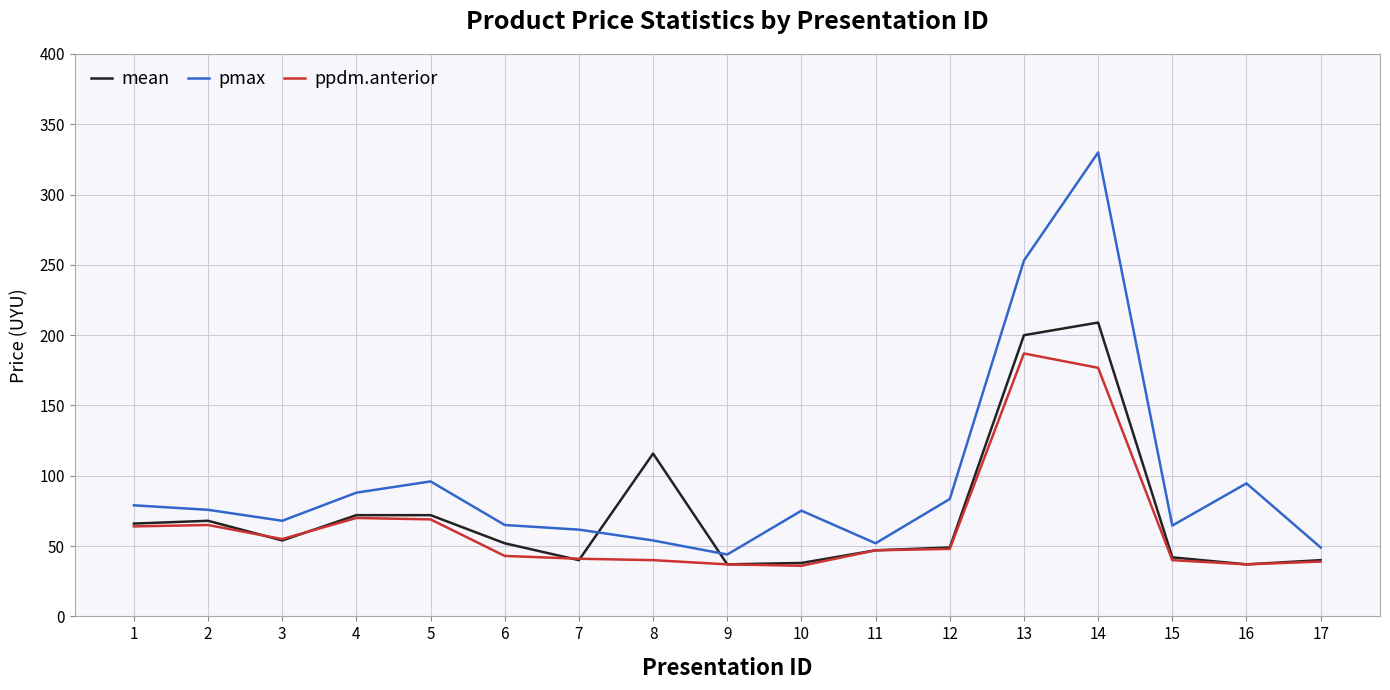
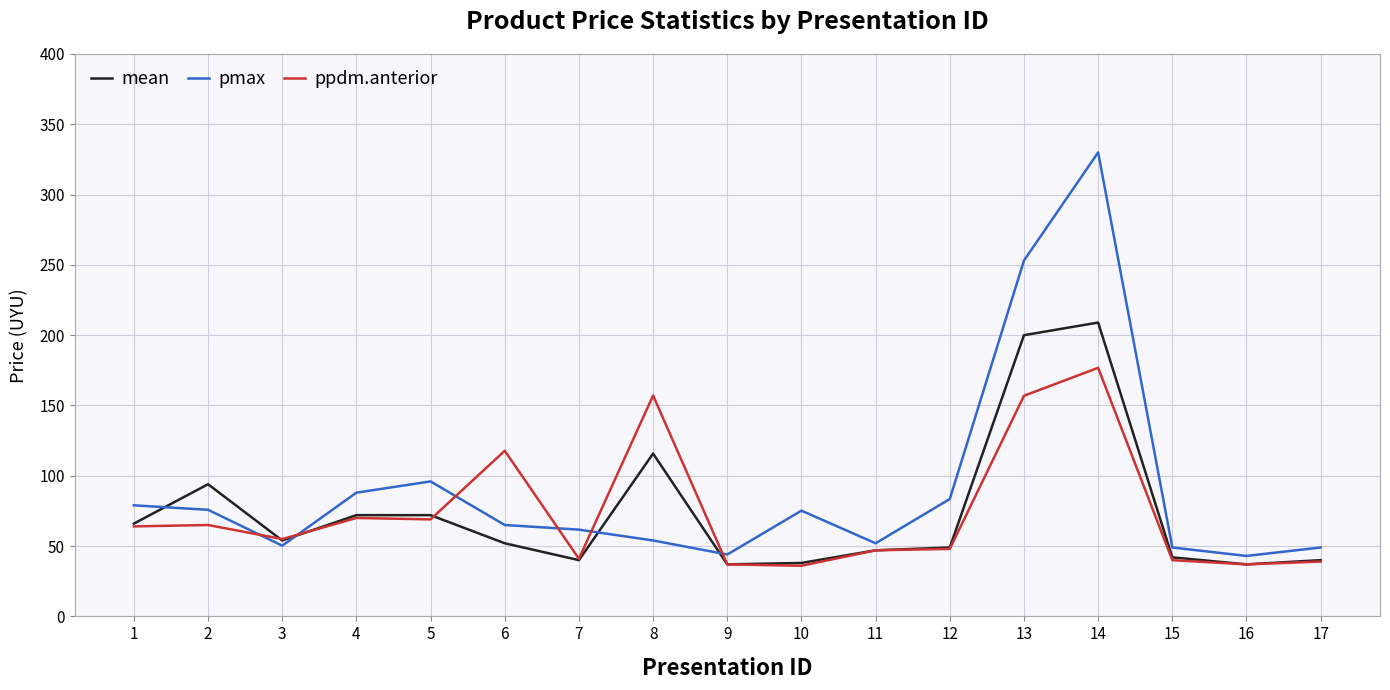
  {
    "mean": {
      "1": 66,
-     "2": 68,
+     "2": 94,
      "4": 72,
      "5": 72,
      "6": 52,
      "8": 116,
      "10": 38,
      "13": 200,
      "14": 209,
      "15": 42
    },
    "pmax": {
      "1": 79,
      "2": 76,
-     "3": 68,
+     "3": 50,
      "4": 88,
      "5": 96,
      "6": 65,
      "7": 62,
      "8": 54,
      "9": 44,
      "10": 75,
      "11": 52,
      "12": 84,
      "13": 253,
      "14": 330,
-     "15": 65,
-     "16": 95,
+     "15": 49,
+     "16": 43,
      "17": 49
    },
    "ppdm.anterior": {
      "1": 64,
      "2": 65,
      "4": 70,
      "5": 69,
-     "6": 43,
-     "8": 40,
+     "6": 118,
+     "8": 157,
      "10": 36,
-     "13": 187,
+     "13": 157,
      "14": 177,
      "15": 40
    }
  }
